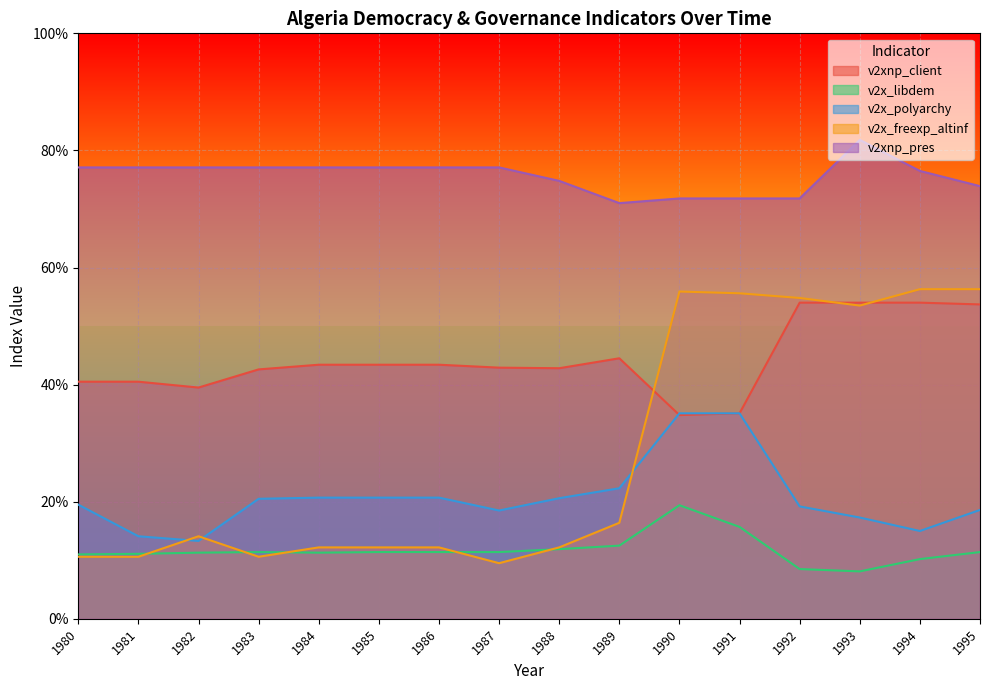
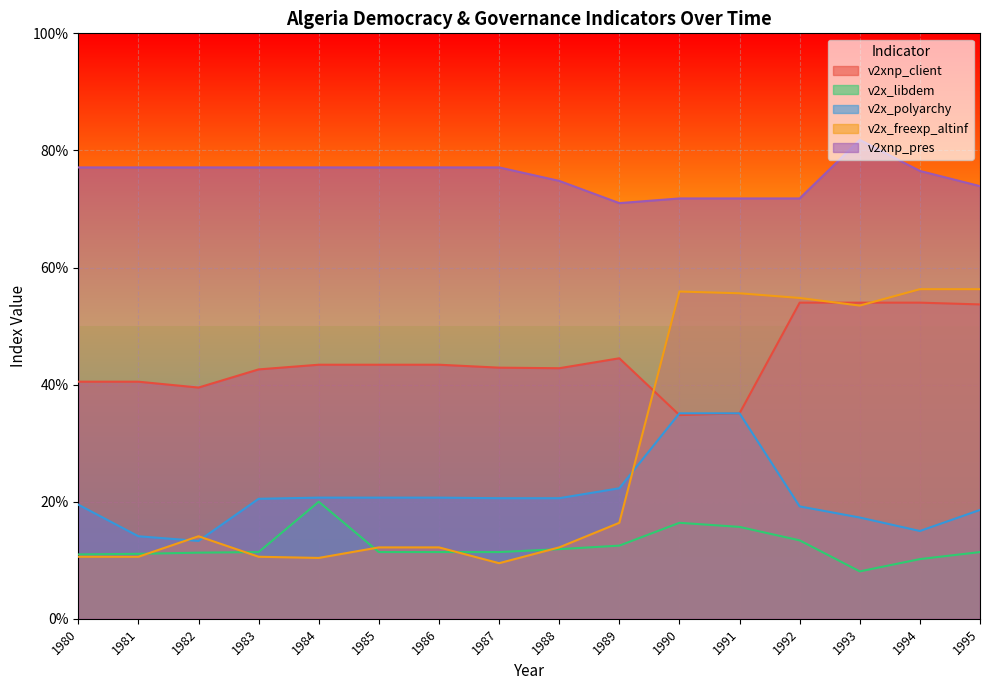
  {
    "v2xnp_client": {
      "1980": "41%",
      "1981": "41%",
      "1982": "40%",
      "1983": "43%",
      "1984": "43%",
      "1985": "43%",
      "1986": "43%",
      "1987": "43%",
      "1988": "43%",
      "1989": "45%",
      "1992": "54%",
      "1993": "54%",
      "1994": "54%",
      "1995": "54%"
    },
    "v2x_libdem": {
      "1981": "11%",
      "1982": "11%",
      "1983": "11%",
-     "1984": "11%",
+     "1984": "20%",
      "1985": "11%",
      "1986": "11%",
      "1987": "11%",
      "1989": "13%",
-     "1990": "19%",
+     "1990": "16%",
      "1991": "16%",
-     "1992": "9%",
+     "1992": "13%",
      "1993": "8%",
      "1994": "10%",
      "1995": "11%"
    },
    "v2x_polyarchy": {
      "1980": "20%",
      "1981": "14%",
      "1982": "13%",
      "1983": "21%",
      "1984": "21%",
      "1985": "21%",
      "1986": "21%",
-     "1987": "19%",
+     "1987": "21%",
      "1988": "21%",
      "1989": "22%",
      "1992": "19%",
      "1993": "17%",
      "1994": "15%",
      "1995": "19%"
    },
    "v2x_freexp_altinf": {
      "1981": "11%",
      "1982": "14%",
      "1983": "11%",
-     "1984": "12%",
+     "1984": "10%",
      "1985": "12%",
      "1986": "12%",
      "1987": "10%",
      "1989": "16%",
      "1990": "56%",
      "1991": "56%",
      "1992": "55%",
      "1993": "54%",
      "1994": "56%",
      "1995": "56%"
    },
    "v2xnp_pres": {
      "1980": "77%",
      "1981": "77%",
      "1982": "77%",
      "1983": "77%",
      "1984": "77%",
      "1985": "77%",
      "1986": "77%",
      "1987": "77%",
      "1988": "75%",
      "1989": "71%",
      "1990": "72%",
      "1991": "72%",
      "1992": "72%",
      "1994": "77%",
      "1995": "74%"
    }
  }
